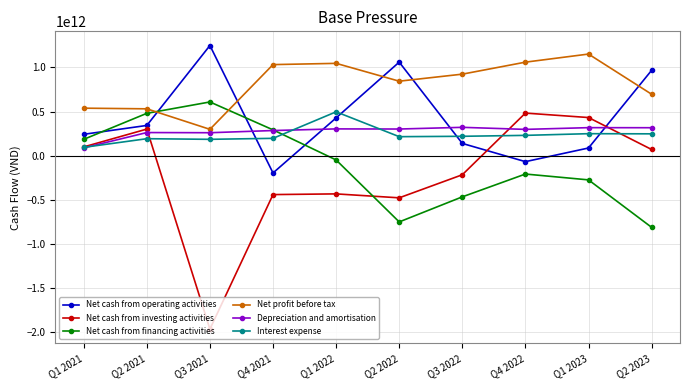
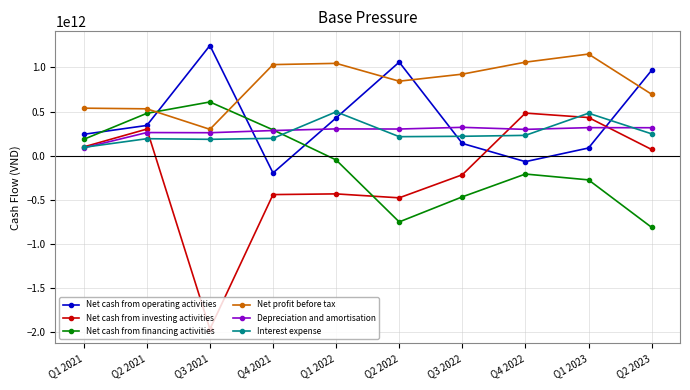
  {
    "Net cash from operating activities": {
      "Q1 2021": 200000000000,
      "Q2 2021": 300000000000,
      "Q3 2021": 1200000000000,
      "Q4 2021": -200000000000,
      "Q1 2022": 400000000000,
      "Q2 2022": 1100000000000,
      "Q3 2022": 100000000000,
      "Q4 2022": -100000000000,
      "Q1 2023": 100000000000,
      "Q2 2023": 1000000000000
    },
    "Net cash from investing activities": {
      "Q2 2021": 300000000000,
      "Q4 2021": -400000000000,
      "Q1 2022": -400000000000,
      "Q2 2022": -500000000000,
      "Q3 2022": -200000000000,
      "Q4 2022": 500000000000,
      "Q1 2023": 400000000000,
      "Q2 2023": 100000000000
    },
    "Net cash from financing activities": {
      "Q1 2021": 200000000000,
      "Q2 2021": 500000000000,
      "Q3 2021": 600000000000,
      "Q1 2022": 0,
      "Q2 2022": -800000000000,
      "Q3 2022": -500000000000,
      "Q4 2022": -200000000000,
      "Q1 2023": -300000000000,
      "Q2 2023": -800000000000
    },
    "Net profit before tax": {
      "Q1 2021": 500000000000,
      "Q2 2021": 500000000000,
      "Q3 2021": 300000000000,
      "Q4 2021": 1000000000000,
      "Q1 2022": 1000000000000,
      "Q2 2022": 800000000000,
      "Q3 2022": 900000000000,
      "Q4 2022": 1100000000000,
      "Q1 2023": 1200000000000,
      "Q2 2023": 700000000000
    },
    "Depreciation and amortisation": {
      "Q2 2021": 300000000000,
      "Q3 2021": 300000000000,
      "Q1 2022": 300000000000,
      "Q2 2022": 300000000000,
      "Q3 2022": 300000000000,
      "Q4 2022": 300000000000,
      "Q1 2023": 300000000000,
      "Q2 2023": 300000000000
    },
    "Interest expense": {
      "Q2 2021": 200000000000,
      "Q3 2021": 200000000000,
      "Q4 2021": 200000000000,
      "Q1 2022": 500000000000,
      "Q2 2022": 200000000000,
      "Q3 2022": 200000000000,
      "Q4 2022": 200000000000,
-     "Q1 2023": 200000000000,
+     "Q1 2023": 500000000000,
      "Q2 2023": 200000000000
    }
  }
